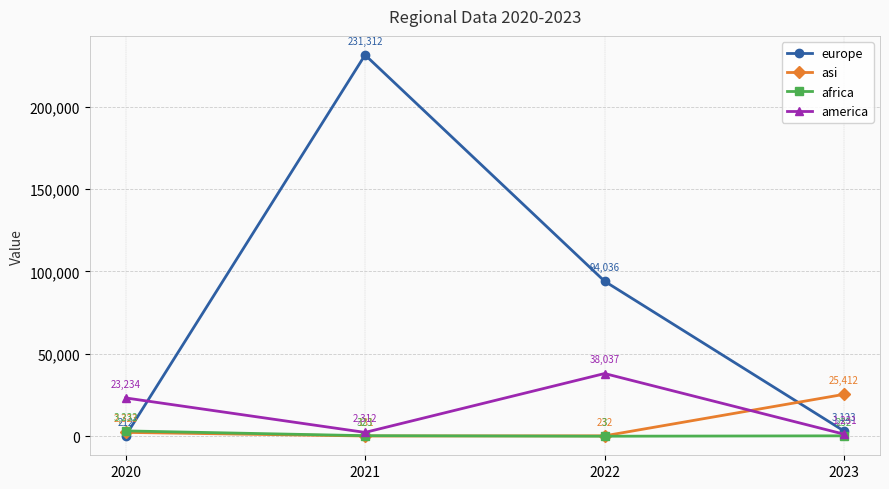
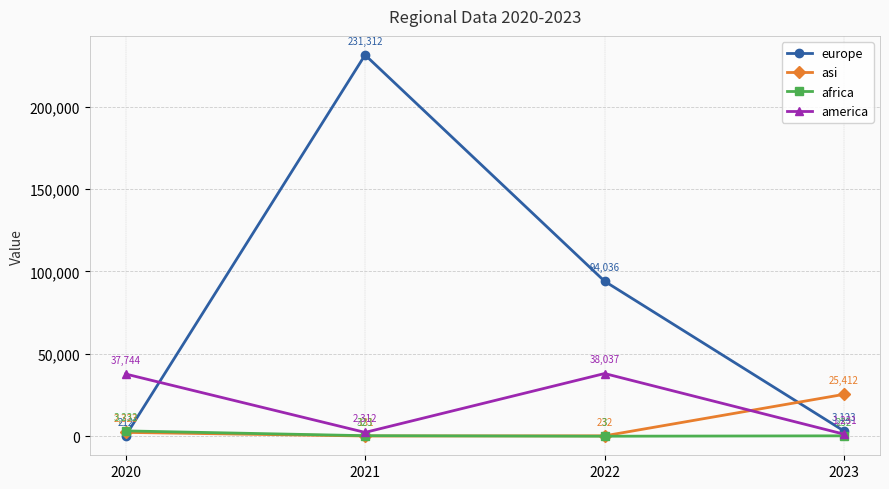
  {
    "europe": {
      "2021": "231,312",
      "2022": "94,036"
    },
    "asi": {
      "2023": "25,412"
    },
    "america": {
-     "2020": "23,234",
+     "2020": "37,744",
      "2022": "38,037"
    }
  }
